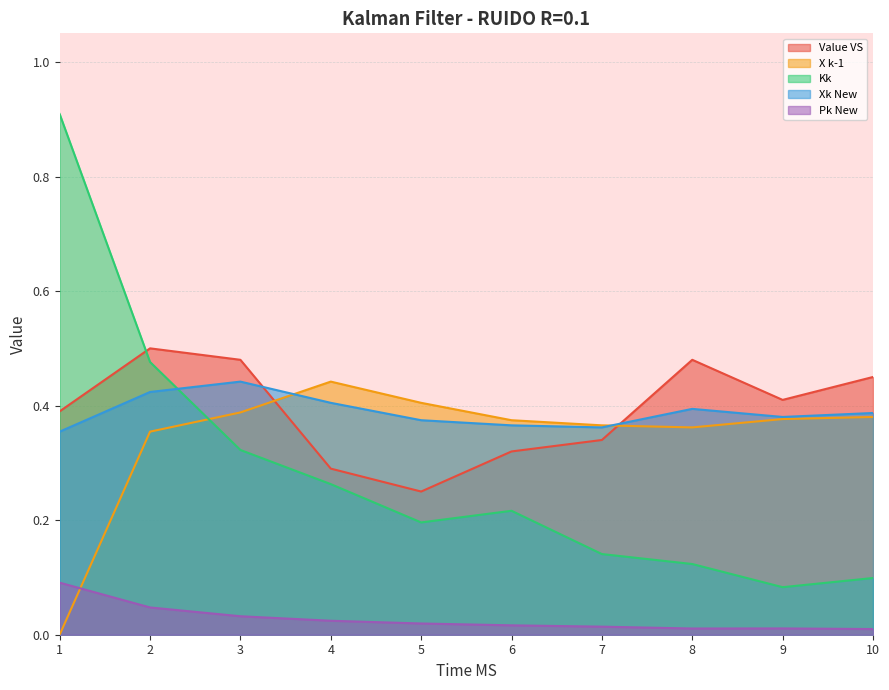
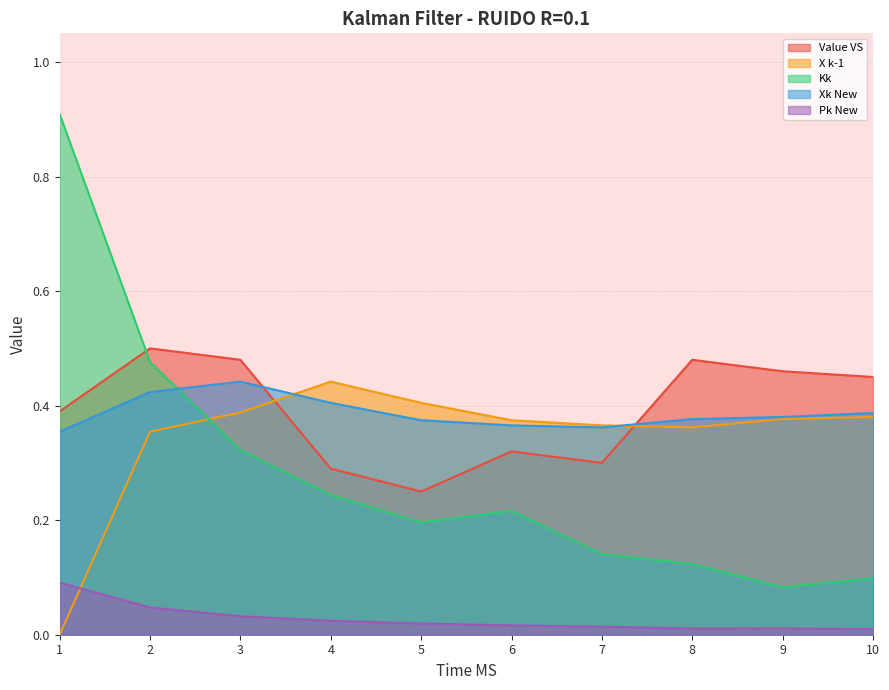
  {
    "Value VS": {
      "1": 0.39,
      "2": 0.50,
      "3": 0.48,
      "4": 0.29,
      "5": 0.25,
      "6": 0.32,
-     "7": 0.34,
+     "7": 0.30,
      "8": 0.48,
-     "9": 0.41,
+     "9": 0.46,
      "10": 0.45
    },
    "X k-1": {
      "1": 0.00,
      "2": 0.35,
      "3": 0.39,
      "4": 0.44,
      "5": 0.40,
      "6": 0.37,
      "8": 0.36,
      "10": 0.38
    },
    "Kk": {
      "1": 0.91,
      "2": 0.48,
      "3": 0.32,
-     "4": 0.26,
+     "4": 0.24,
      "5": 0.20,
      "6": 0.22,
      "7": 0.14,
      "8": 0.12,
      "9": 0.08,
      "10": 0.10
    },
    "Xk New": {
      "1": 0.35,
      "2": 0.42,
      "3": 0.44,
      "4": 0.40,
      "5": 0.37,
      "6": 0.37,
-     "8": 0.39,
+     "8": 0.38,
      "10": 0.39
    },
    "Pk New": {
      "1": 0.09,
      "2": 0.05,
      "3": 0.03,
      "4": 0.02,
      "5": 0.02,
      "6": 0.02,
      "7": 0.01,
      "8": 0.01,
      "9": 0.01,
      "10": 0.01
    }
  }
